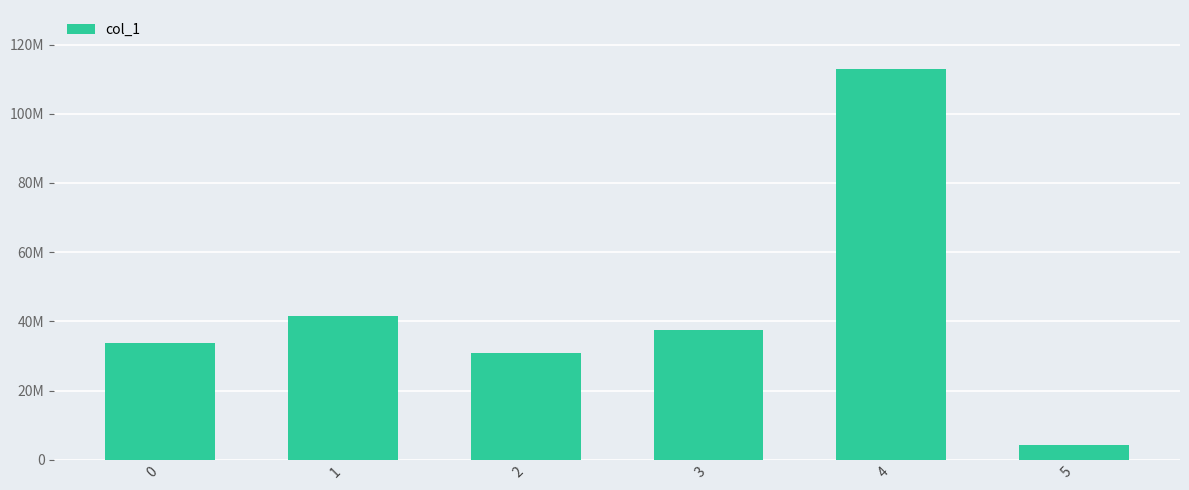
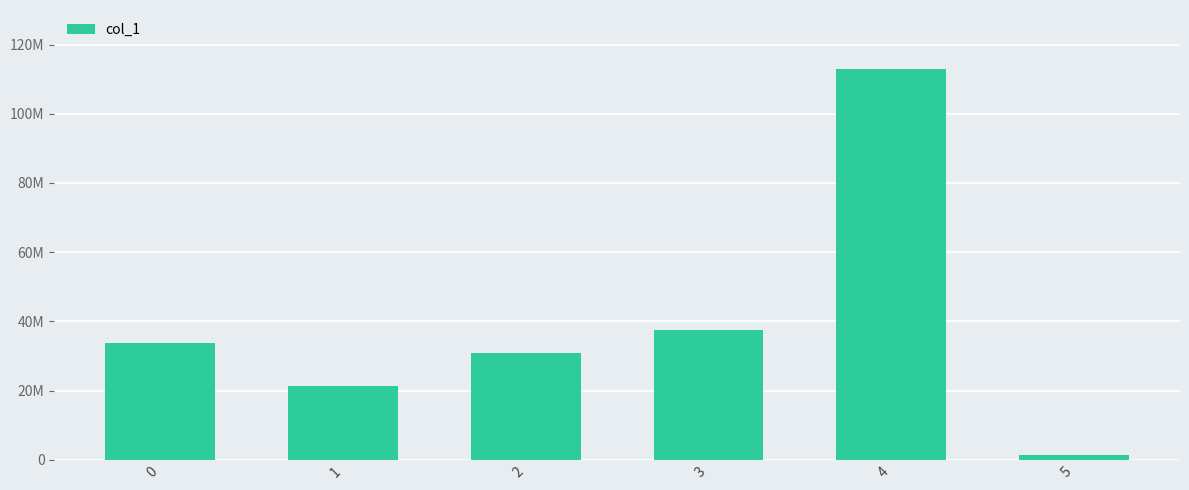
  {
    "0": 34000000,
-   "1": 42000000,
+   "1": 21000000,
    "2": 31000000,
    "3": 37000000,
    "4": 113000000,
-   "5": 4000000
+   "5": 1000000
  }
